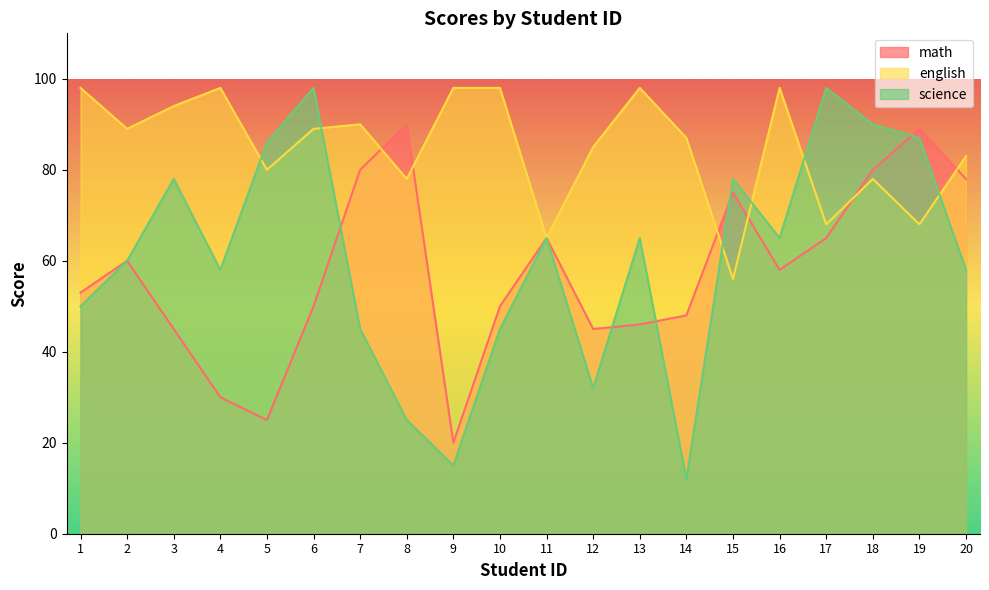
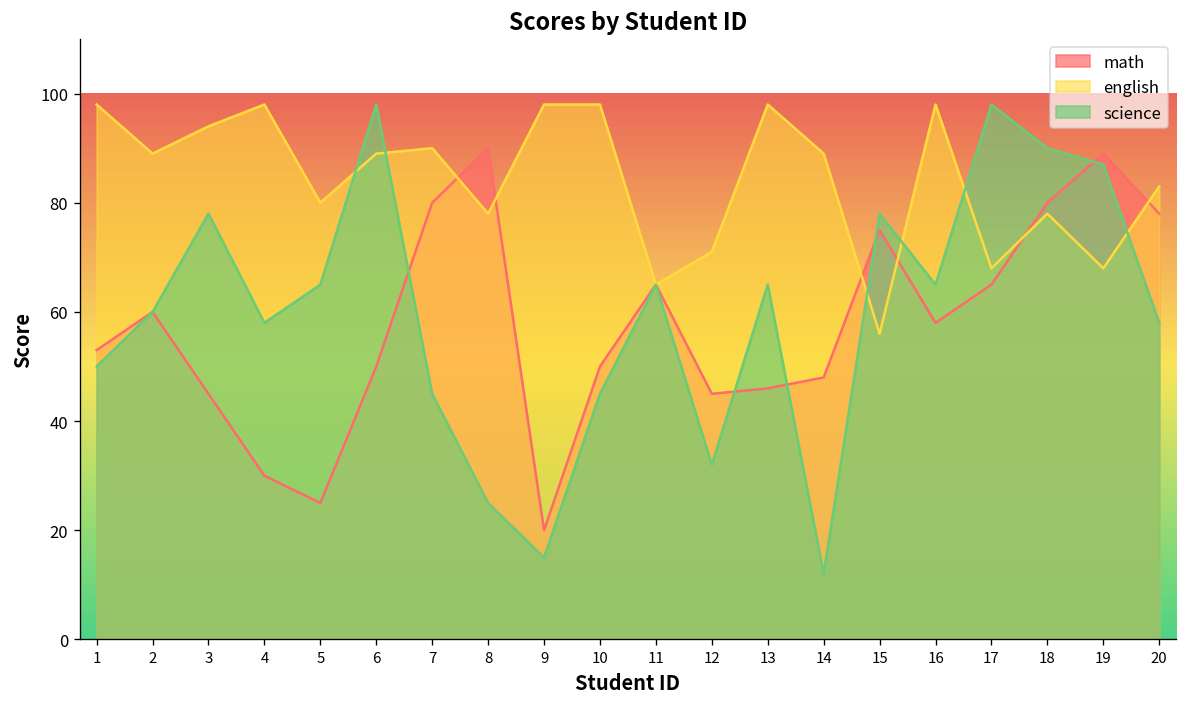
  {
    "math": {
      "1": 53,
      "3": 45,
      "4": 30,
      "5": 25,
      "6": 50,
      "7": 80,
      "8": 90,
      "9": 20,
      "10": 50,
      "12": 45,
      "13": 46,
      "14": 48,
      "15": 75,
      "16": 58,
      "17": 65,
      "18": 80,
      "19": 89,
      "20": 78
    },
    "english": {
      "1": 98,
      "2": 89,
      "3": 94,
      "4": 98,
      "5": 80,
      "6": 89,
      "7": 90,
      "8": 78,
      "9": 98,
      "10": 98,
-     "12": 85,
+     "12": 71,
      "13": 98,
-     "14": 87,
+     "14": 89,
      "15": 56,
      "16": 98,
      "17": 68,
      "18": 78,
      "19": 68,
      "20": 83
    },
    "science": {
      "1": 50,
      "3": 78,
      "4": 58,
-     "5": 86,
+     "5": 65,
      "6": 98,
      "7": 45,
      "8": 25,
      "9": 15,
      "10": 45,
      "12": 32,
      "13": 65,
      "14": 12,
      "15": 78,
      "16": 65,
      "17": 98,
      "18": 90,
      "19": 87,
      "20": 58
    }
  }
